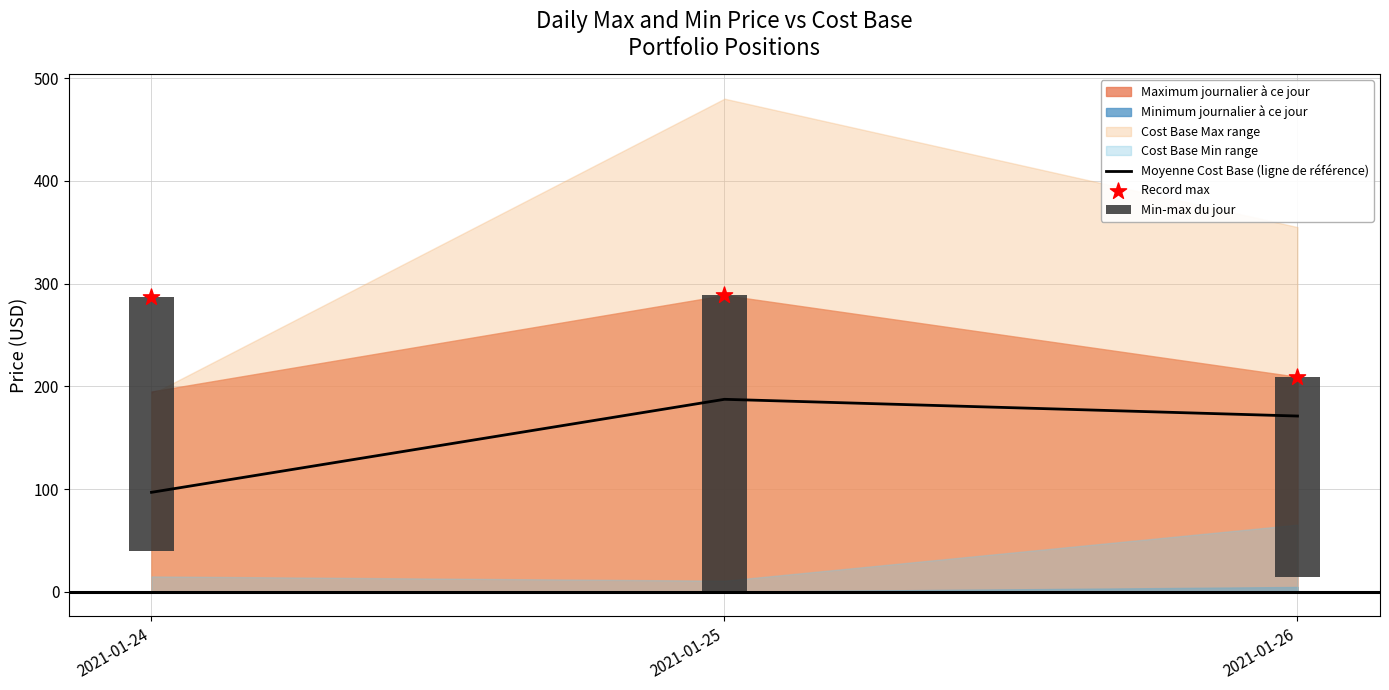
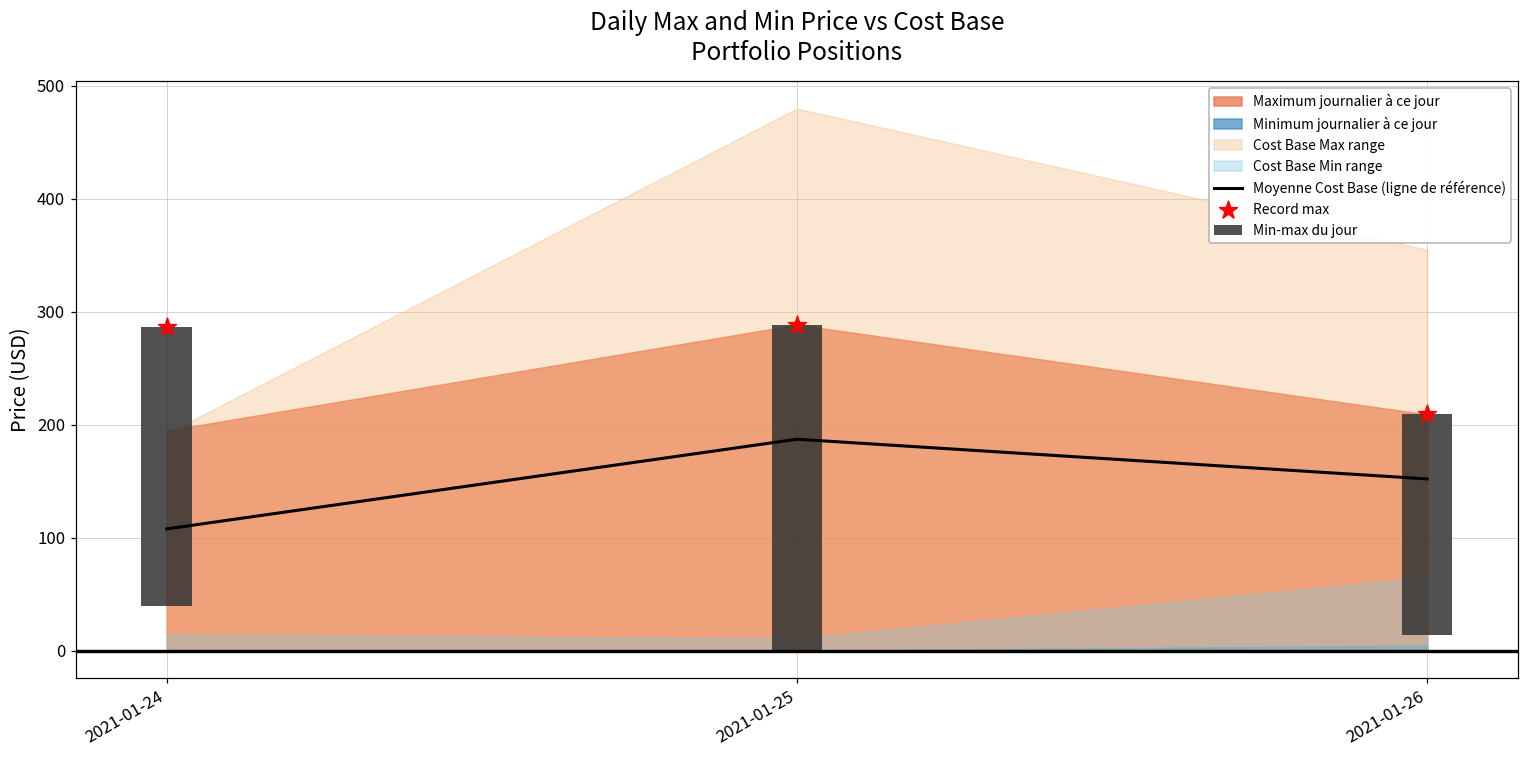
  {
    "Moyenne Cost Base (ligne de référence)": {
-     "2021-01-24": 97,
+     "2021-01-24": 108,
      "2021-01-25": 187,
-     "2021-01-26": 171
+     "2021-01-26": 152
    },
    "Maximum journalier à ce jour": {
      "2021-01-24": 195
    },
    "Minimum journalier à ce jour": {
      "2021-01-26": 5
    },
    "Cost Base Max range": {
      "2021-01-24": 192,
      "2021-01-25": 480,
      "2021-01-26": 355
    },
    "Cost Base Min range": {
      "2021-01-24": 15,
      "2021-01-25": 11,
      "2021-01-26": 65
    }
  }
